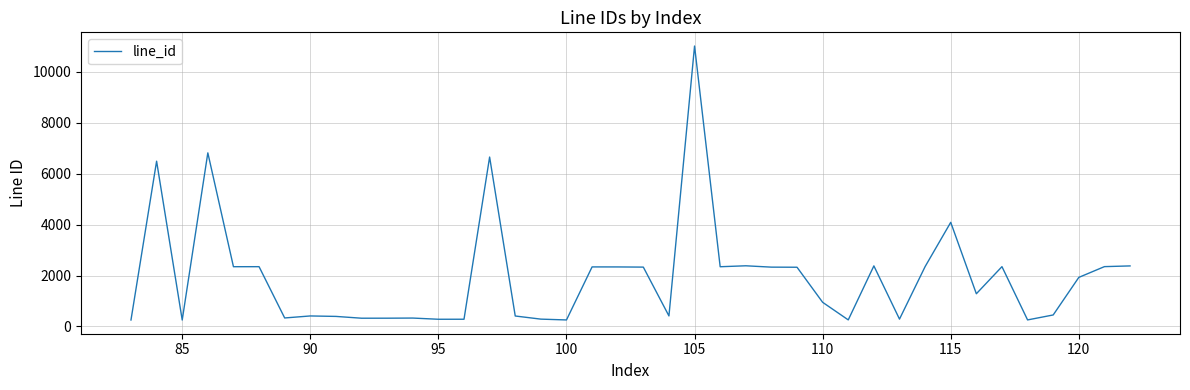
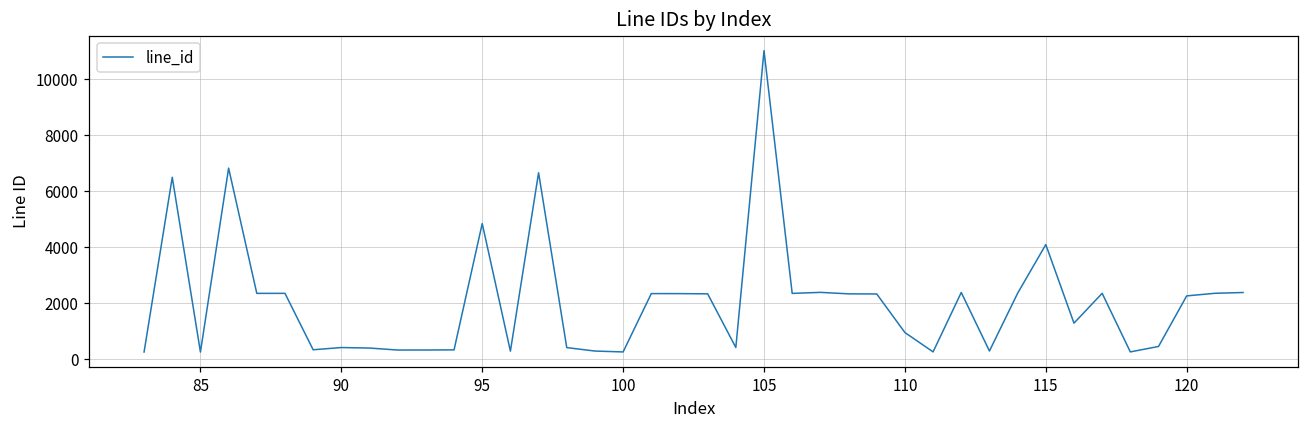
  {
    "85": 300,
    "90": 400,
-   "95": 300,
+   "95": 4800,
    "100": 300,
    "105": 11000,
    "110": 900,
    "115": 4100,
-   "120": 1900
+   "120": 2300
  }
